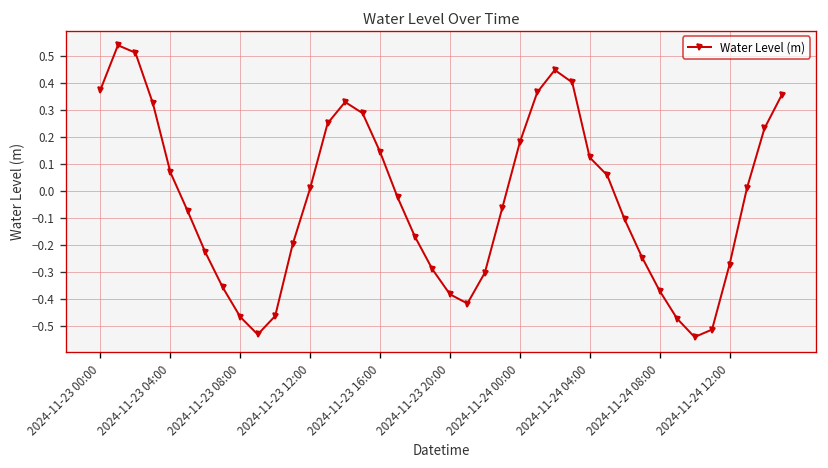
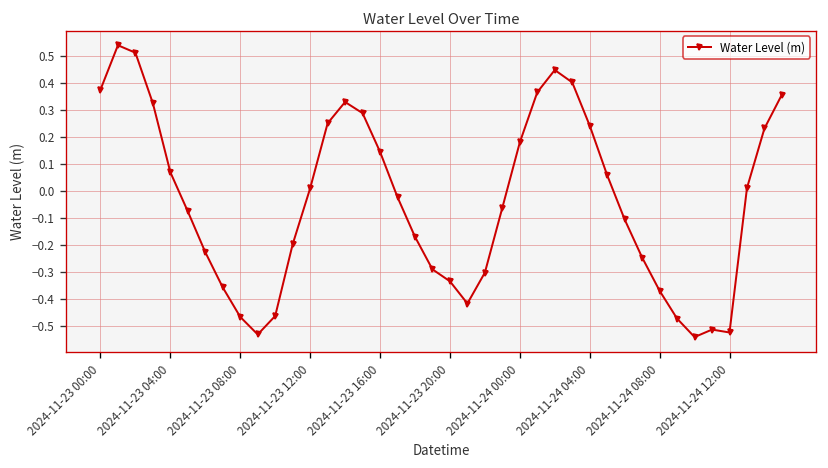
  {
    "2024-11-23 00:00": 0.37,
    "2024-11-23 04:00": 0.07,
    "2024-11-23 08:00": -0.47,
    "2024-11-23 12:00": 0.01,
    "2024-11-23 16:00": 0.14,
-   "2024-11-23 20:00": -0.38,
+   "2024-11-23 20:00": -0.33,
    "2024-11-24 00:00": 0.18,
-   "2024-11-24 04:00": 0.12,
+   "2024-11-24 04:00": 0.24,
    "2024-11-24 08:00": -0.37,
-   "2024-11-24 12:00": -0.27
+   "2024-11-24 12:00": -0.52
  }
